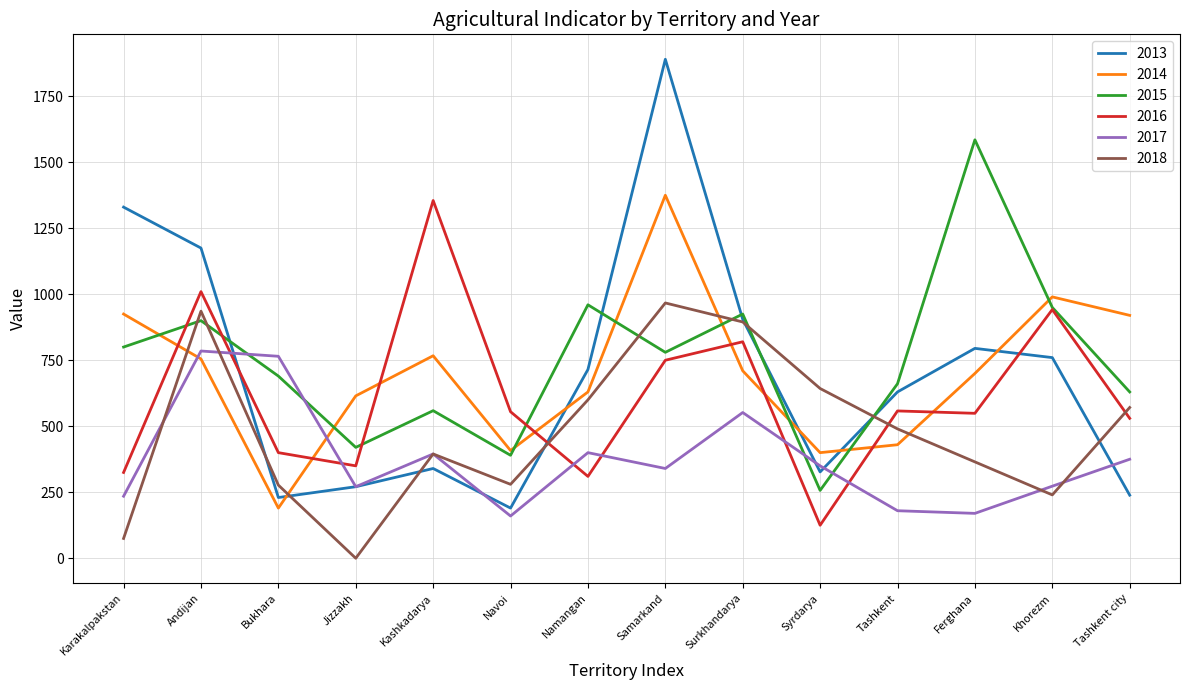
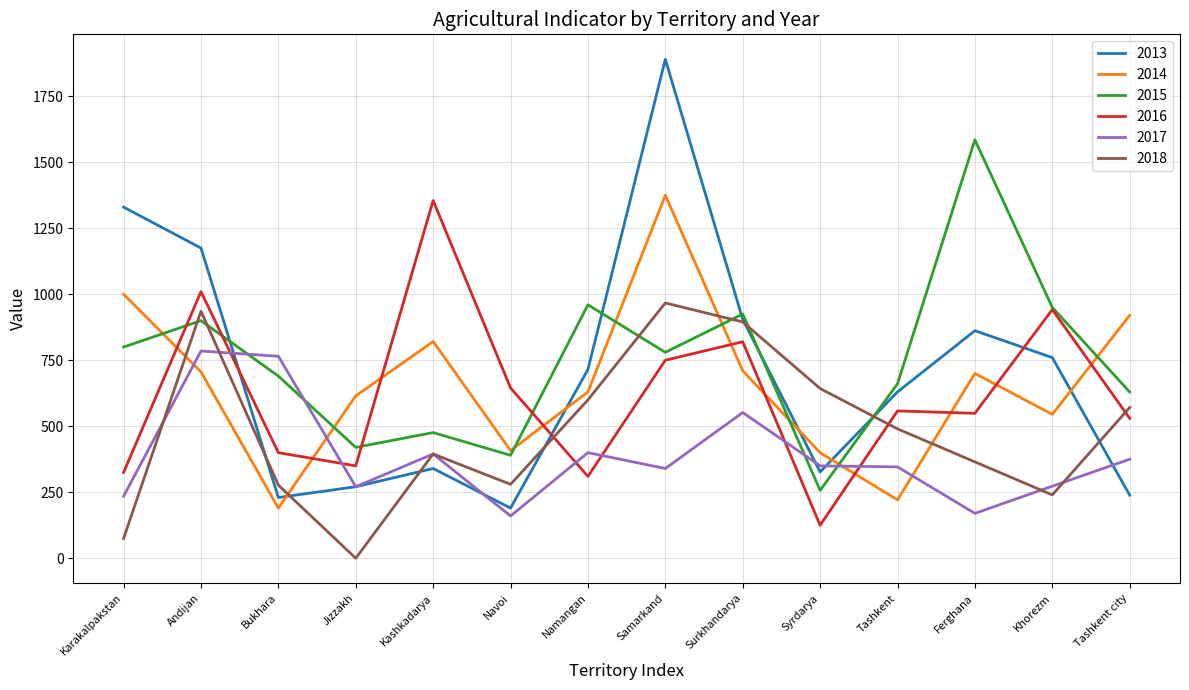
  {
    "2013": {
      "Karakalpakstan": 1330,
      "Andijan": 1180,
      "Bukhara": 230,
      "Kashkadarya": 340,
      "Navoi": 190,
      "Namangan": 720,
      "Samarkand": 1890,
      "Surkhandarya": 910,
      "Syrdarya": 330,
      "Tashkent": 630,
-     "Ferghana": 800,
+     "Ferghana": 860,
      "Khorezm": 760,
      "Tashkent city": 240
    },
    "2014": {
-     "Karakalpakstan": 930,
-     "Andijan": 760,
+     "Karakalpakstan": 1000,
+     "Andijan": 710,
      "Bukhara": 190,
      "Jizzakh": 620,
-     "Kashkadarya": 770,
+     "Kashkadarya": 820,
      "Navoi": 410,
      "Namangan": 630,
      "Samarkand": 1380,
      "Surkhandarya": 710,
      "Syrdarya": 400,
-     "Tashkent": 430,
+     "Tashkent": 220,
      "Ferghana": 700,
-     "Khorezm": 990,
+     "Khorezm": 550,
      "Tashkent city": 920
    },
    "2015": {
      "Karakalpakstan": 800,
      "Andijan": 900,
      "Bukhara": 690,
      "Jizzakh": 420,
-     "Kashkadarya": 560,
+     "Kashkadarya": 480,
      "Navoi": 390,
      "Namangan": 960,
      "Samarkand": 780,
      "Surkhandarya": 930,
      "Syrdarya": 260,
      "Tashkent": 660,
      "Ferghana": 1590,
      "Tashkent city": 630
    },
    "2016": {
      "Karakalpakstan": 330,
      "Andijan": 1010,
      "Bukhara": 400,
      "Jizzakh": 350,
      "Kashkadarya": 1360,
-     "Navoi": 560,
+     "Navoi": 650,
      "Namangan": 310,
      "Samarkand": 750,
      "Surkhandarya": 820,
      "Syrdarya": 130,
      "Tashkent": 560,
      "Ferghana": 550,
      "Tashkent city": 530
    },
    "2017": {
      "Karakalpakstan": 240,
      "Andijan": 790,
      "Bukhara": 770,
      "Navoi": 160,
      "Namangan": 400,
      "Samarkand": 340,
      "Surkhandarya": 550,
      "Syrdarya": 350,
-     "Tashkent": 180,
+     "Tashkent": 350,
      "Ferghana": 170,
      "Khorezm": 270,
      "Tashkent city": 380
    },
    "2018": {
      "Karakalpakstan": 80,
      "Andijan": 940,
      "Bukhara": 280,
      "Jizzakh": 0,
      "Navoi": 280,
      "Namangan": 600,
      "Samarkand": 970,
      "Surkhandarya": 900,
      "Syrdarya": 640,
      "Tashkent": 490,
      "Ferghana": 370,
      "Khorezm": 240,
      "Tashkent city": 570
    }
  }
